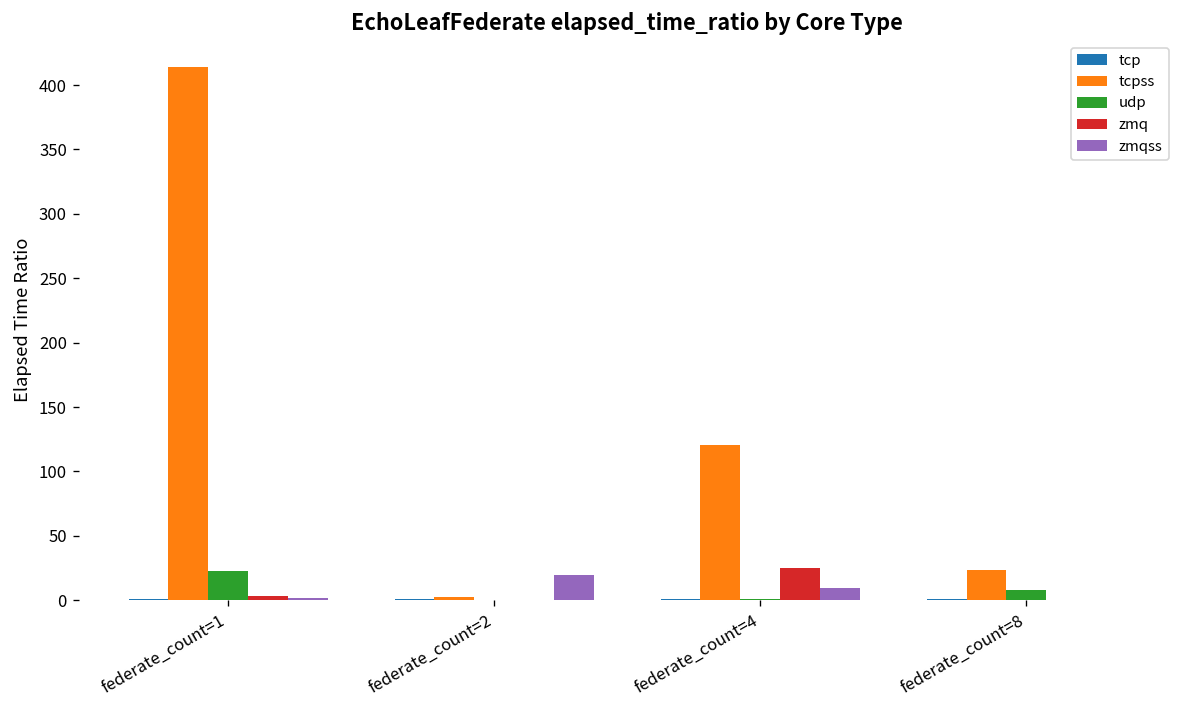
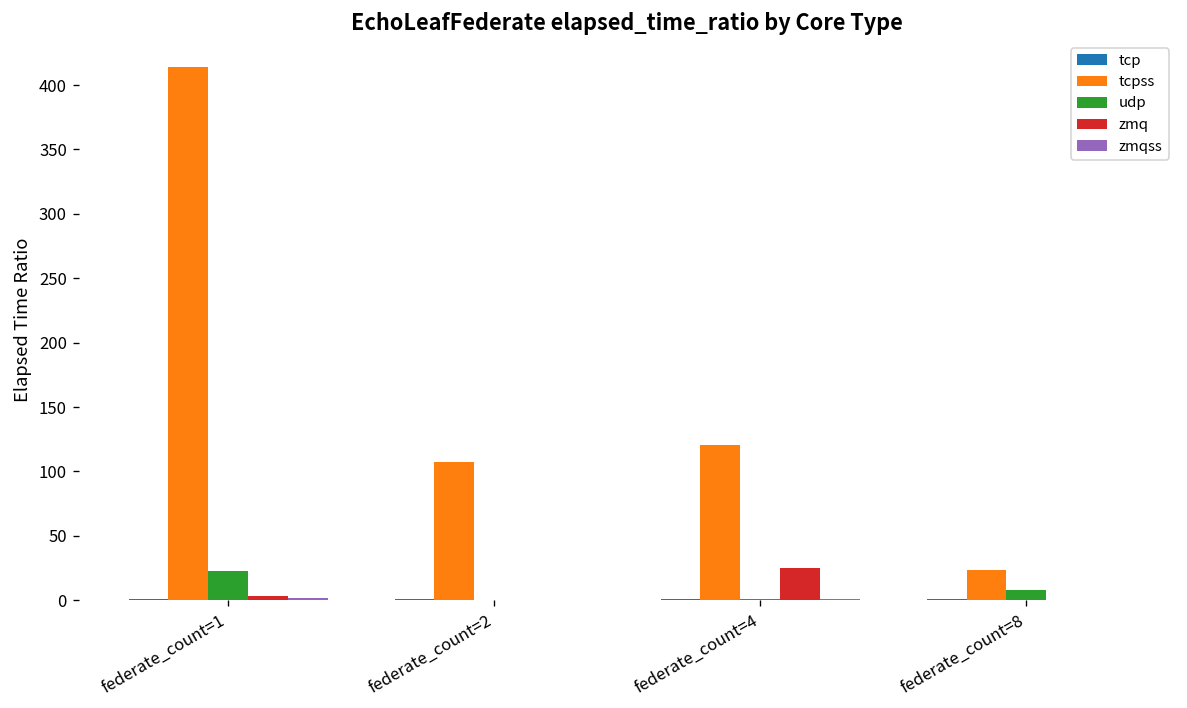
  {
    "tcpss": {
      "federate_count=1": 414,
-     "federate_count=2": 2,
+     "federate_count=2": 108,
      "federate_count=4": 121,
      "federate_count=8": 23
    },
    "udp": {
      "federate_count=1": 22,
      "federate_count=8": 8
    },
    "zmq": {
      "federate_count=1": 4,
      "federate_count=4": 25
    },
    "zmqss": {
-     "federate_count=2": 20,
-     "federate_count=4": 10
+     "federate_count=2": 0,
+     "federate_count=4": 1
    }
  }
